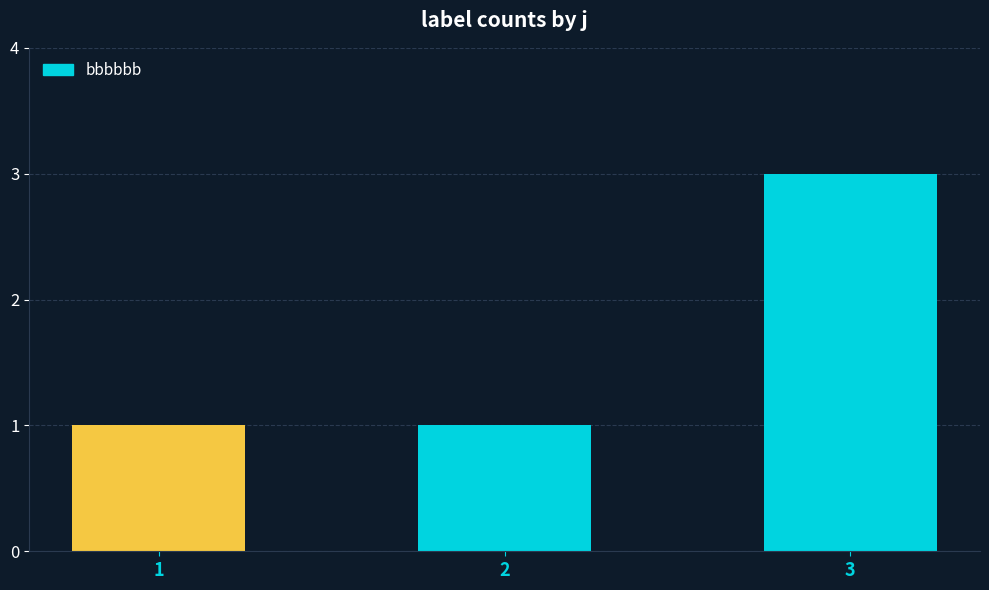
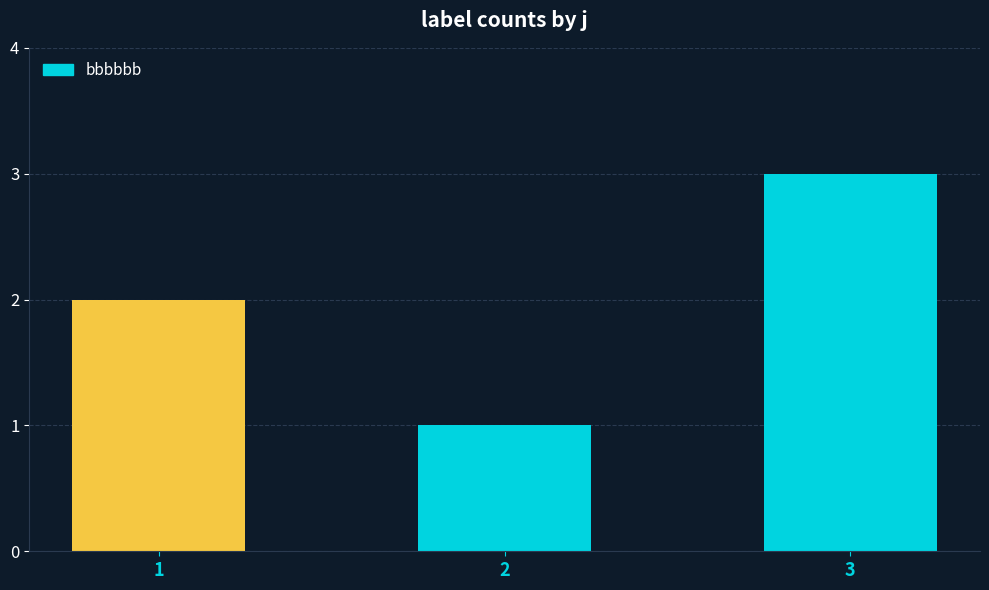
  {
-   "1": 1,
+   "1": 2,
    "2": 1,
    "3": 3
  }
